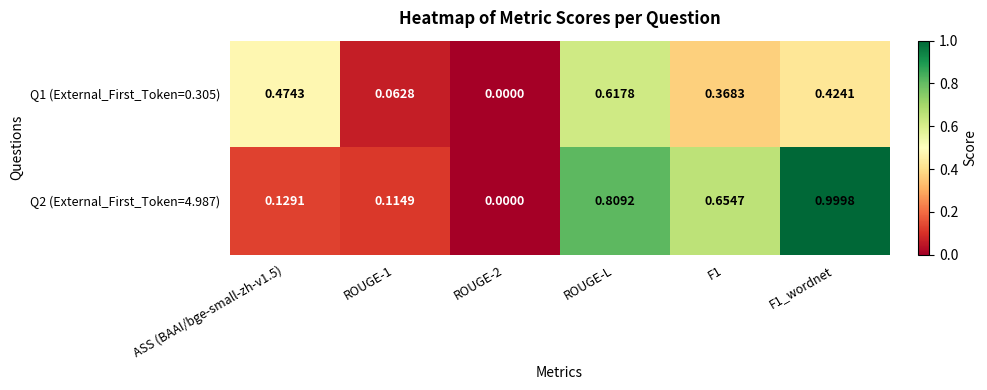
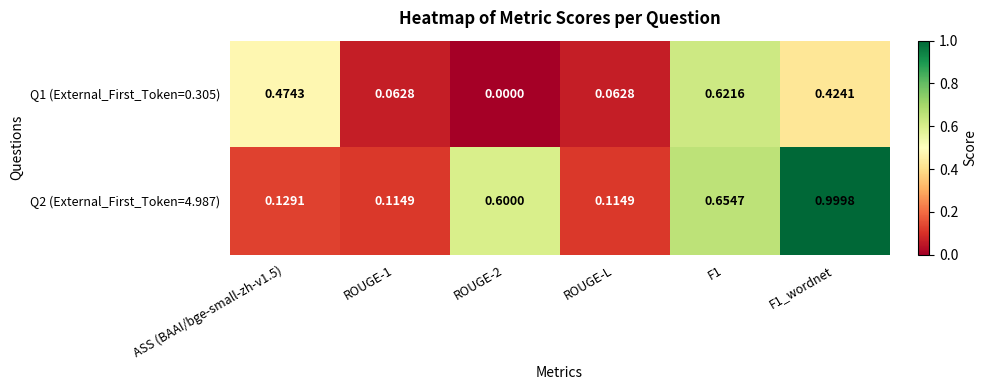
  {
    "Q1 (External_First_Token=0.305)": {
      "ASS (BAAI/bge-small-zh-v1.5)": 0.4743,
      "ROUGE-1": 0.0628,
      "ROUGE-2": 0.0000,
-     "ROUGE-L": 0.6178,
-     "F1": 0.3683,
+     "ROUGE-L": 0.0628,
+     "F1": 0.6216,
      "F1_wordnet": 0.4241
    },
    "Q2 (External_First_Token=4.987)": {
      "ASS (BAAI/bge-small-zh-v1.5)": 0.1291,
      "ROUGE-1": 0.1149,
-     "ROUGE-2": 0.0000,
-     "ROUGE-L": 0.8092,
+     "ROUGE-2": 0.6000,
+     "ROUGE-L": 0.1149,
      "F1": 0.6547,
      "F1_wordnet": 0.9998
    }
  }
